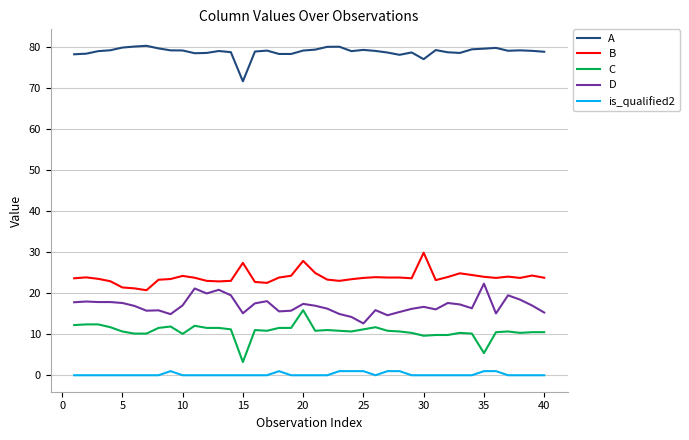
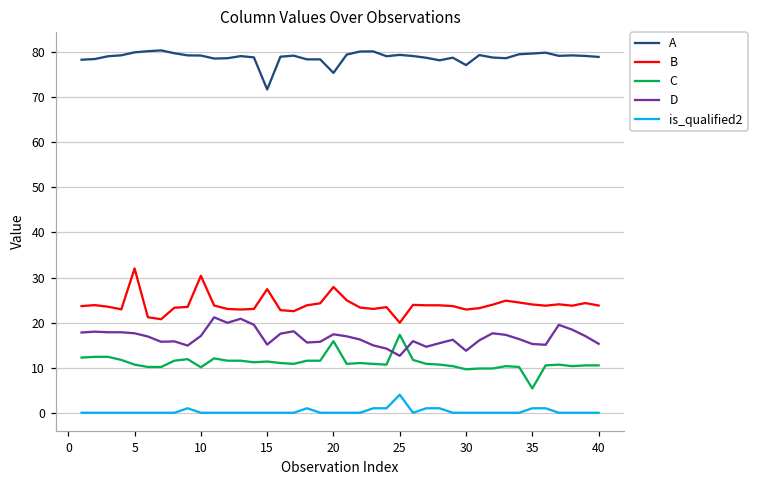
  {
    "A": {
      "5": 80,
      "10": 79,
      "15": 72,
-     "20": 79,
+     "20": 75,
      "25": 79,
      "30": 77,
      "35": 80,
      "40": 79
    },
    "B": {
-     "5": 21,
-     "10": 24,
+     "5": 32,
+     "10": 30,
      "15": 27,
      "20": 28,
-     "25": 24,
-     "30": 30,
+     "25": 20,
+     "30": 23,
      "35": 24,
      "40": 24
    },
    "C": {
      "5": 11,
      "10": 10,
-     "15": 3,
+     "15": 11,
      "20": 16,
-     "25": 11,
+     "25": 17,
      "30": 10,
      "35": 5,
      "40": 11
    },
    "D": {
      "5": 18,
      "10": 17,
      "15": 15,
      "20": 17,
      "25": 13,
-     "30": 17,
-     "35": 22,
+     "30": 14,
+     "35": 15,
      "40": 15
    },
    "is_qualified2": {
      "5": 0,
      "10": 0,
      "15": 0,
      "20": 0,
-     "25": 1,
+     "25": 4,
      "30": 0,
      "35": 1,
      "40": 0
    }
  }
